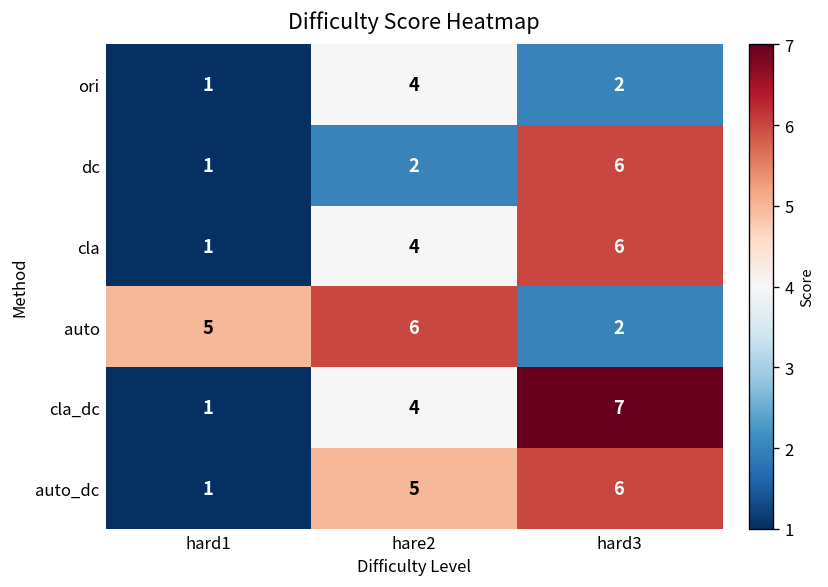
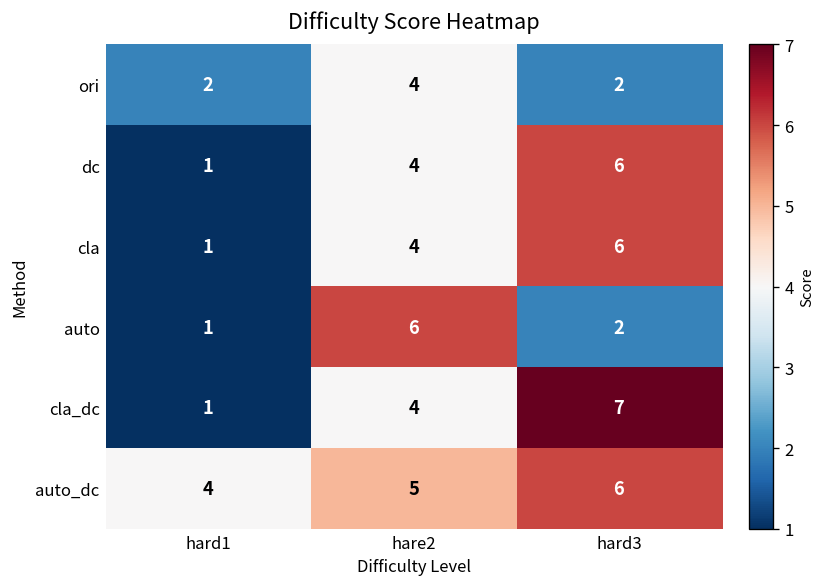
  {
    "ori": {
-     "hard1": 1,
+     "hard1": 2,
      "hare2": 4,
      "hard3": 2
    },
    "dc": {
      "hard1": 1,
-     "hare2": 2,
+     "hare2": 4,
      "hard3": 6
    },
    "cla": {
      "hard1": 1,
      "hare2": 4,
      "hard3": 6
    },
    "auto": {
-     "hard1": 5,
+     "hard1": 1,
      "hare2": 6,
      "hard3": 2
    },
    "cla_dc": {
      "hard1": 1,
      "hare2": 4,
      "hard3": 7
    },
    "auto_dc": {
-     "hard1": 1,
+     "hard1": 4,
      "hare2": 5,
      "hard3": 6
    }
  }
